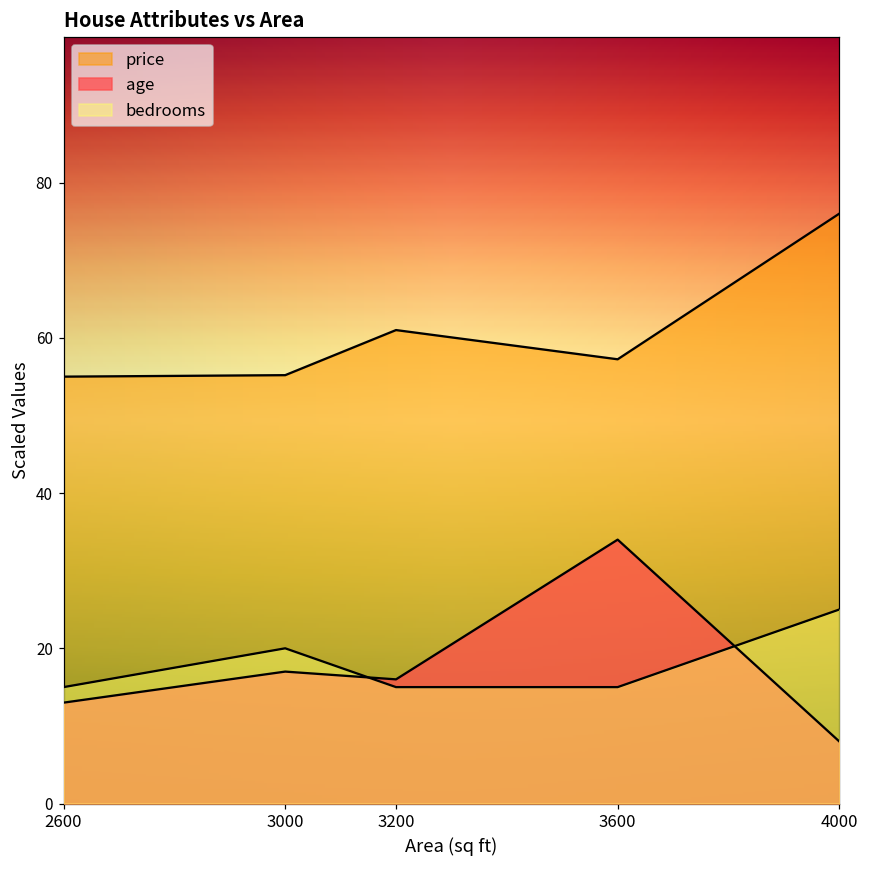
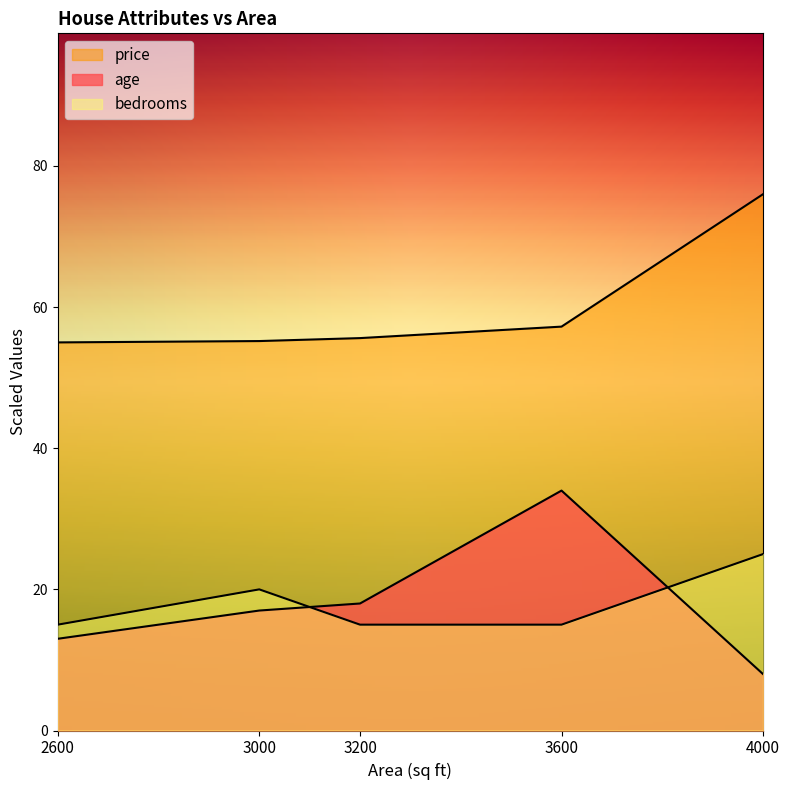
  {
    "price": {
      "2600": 55,
      "3000": 55,
-     "3200": 61,
+     "3200": 56,
      "3600": 57,
      "4000": 76
    },
    "age": {
      "2600": 13,
      "3000": 17,
-     "3200": 16,
+     "3200": 18,
      "3600": 34,
      "4000": 8
    },
    "bedrooms": {
      "2600": 15,
      "3000": 20,
      "3200": 15,
      "3600": 15,
      "4000": 25
    }
  }
